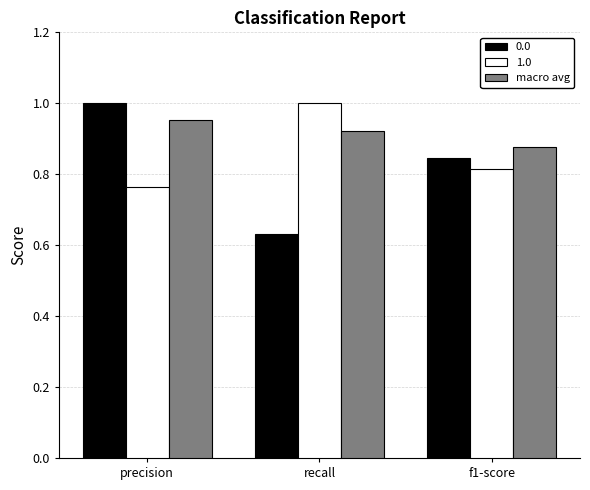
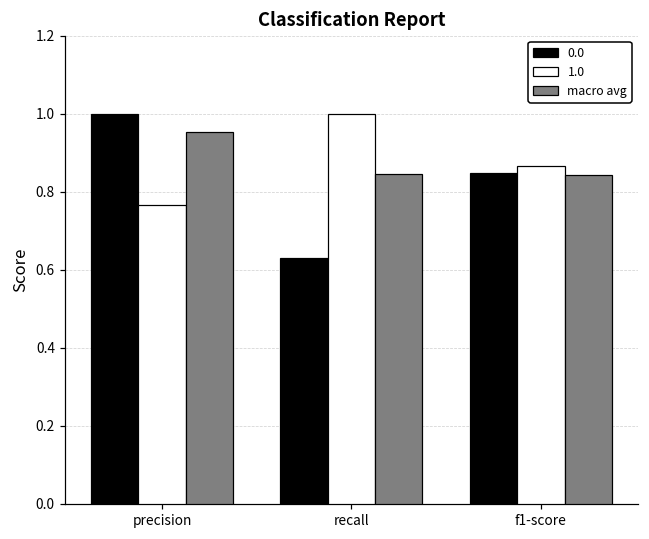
  {
    "0.0": {
      "precision": 1.00,
      "recall": 0.63,
      "f1-score": 0.85
    },
    "1.0": {
      "precision": 0.76,
      "recall": 1.00,
-     "f1-score": 0.81
+     "f1-score": 0.87
    },
    "macro avg": {
      "precision": 0.95,
-     "recall": 0.92,
-     "f1-score": 0.88
+     "recall": 0.85,
+     "f1-score": 0.84
    }
  }
